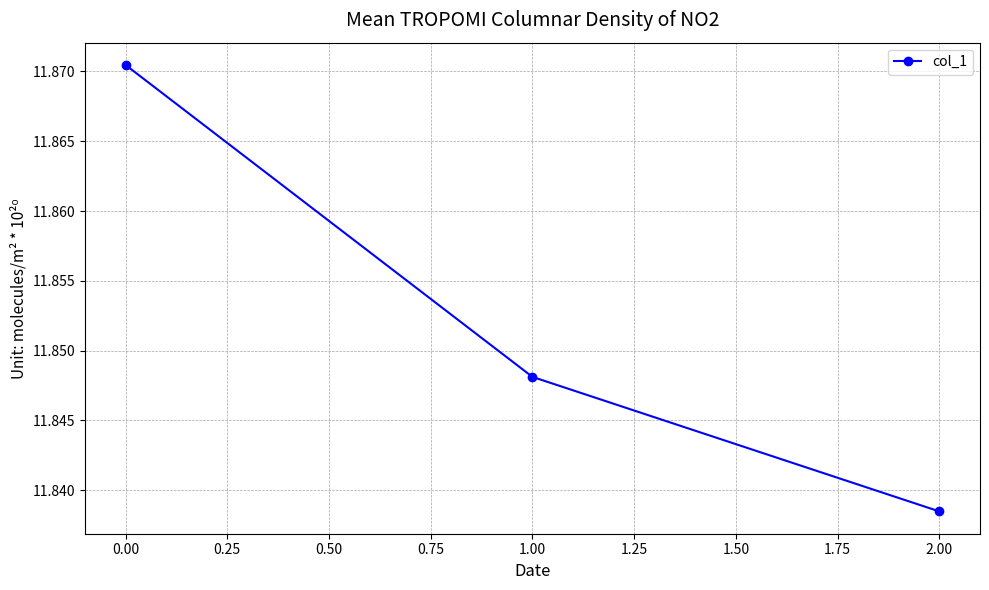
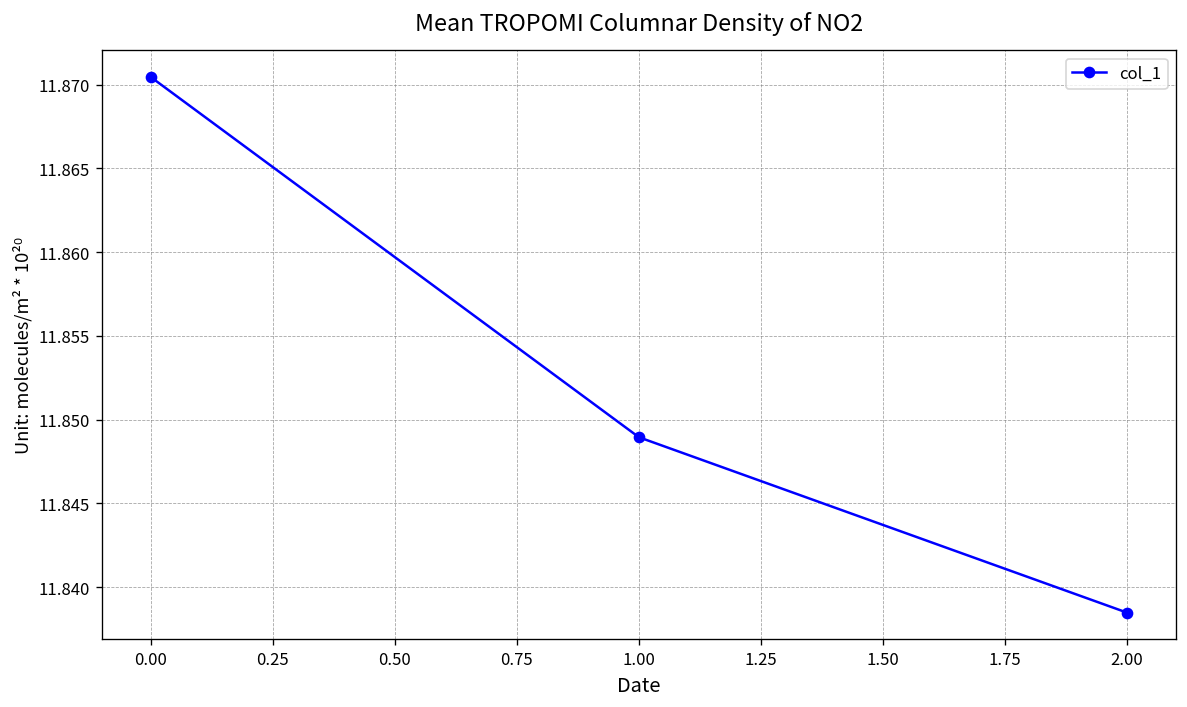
  {
    "0.00": 11.8705,
-   "1.00": 11.8481,
+   "1.00": 11.8489,
    "2.00": 11.8385
  }
